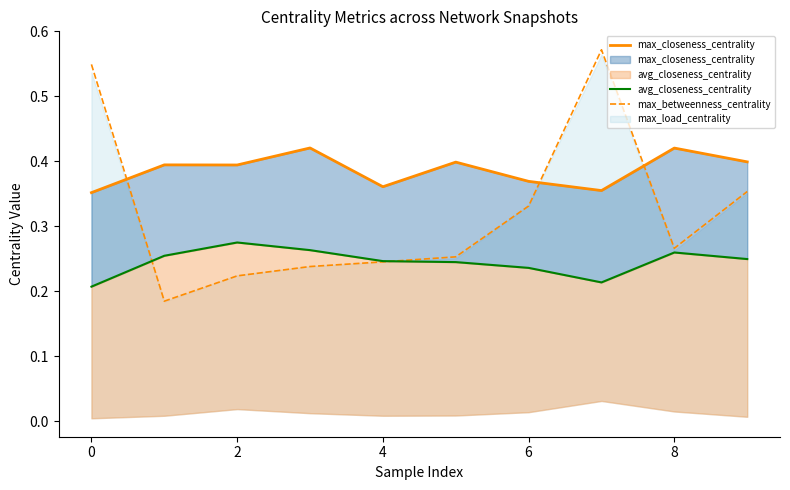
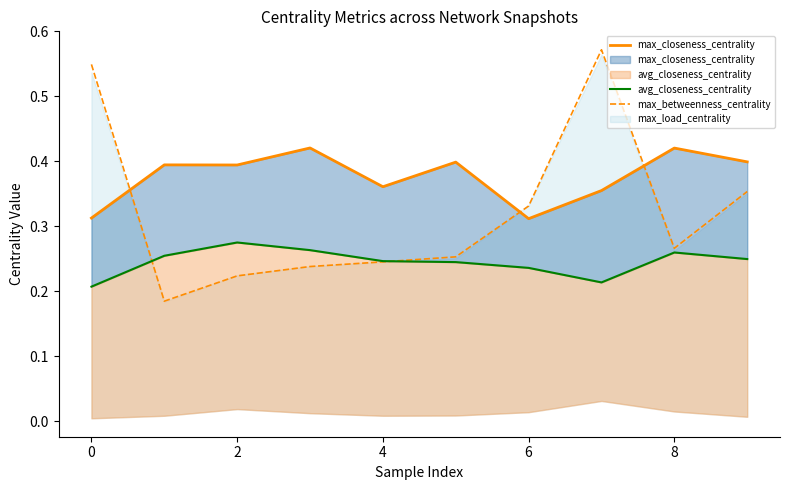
  {
    "max_closeness_centrality": {
-     "0": 0.35,
+     "0": 0.31,
      "2": 0.39,
      "4": 0.36,
-     "6": 0.37,
+     "6": 0.31,
      "8": 0.42
    },
    "max_betweenness_centrality": {
      "0": 0.55
    }
  }
